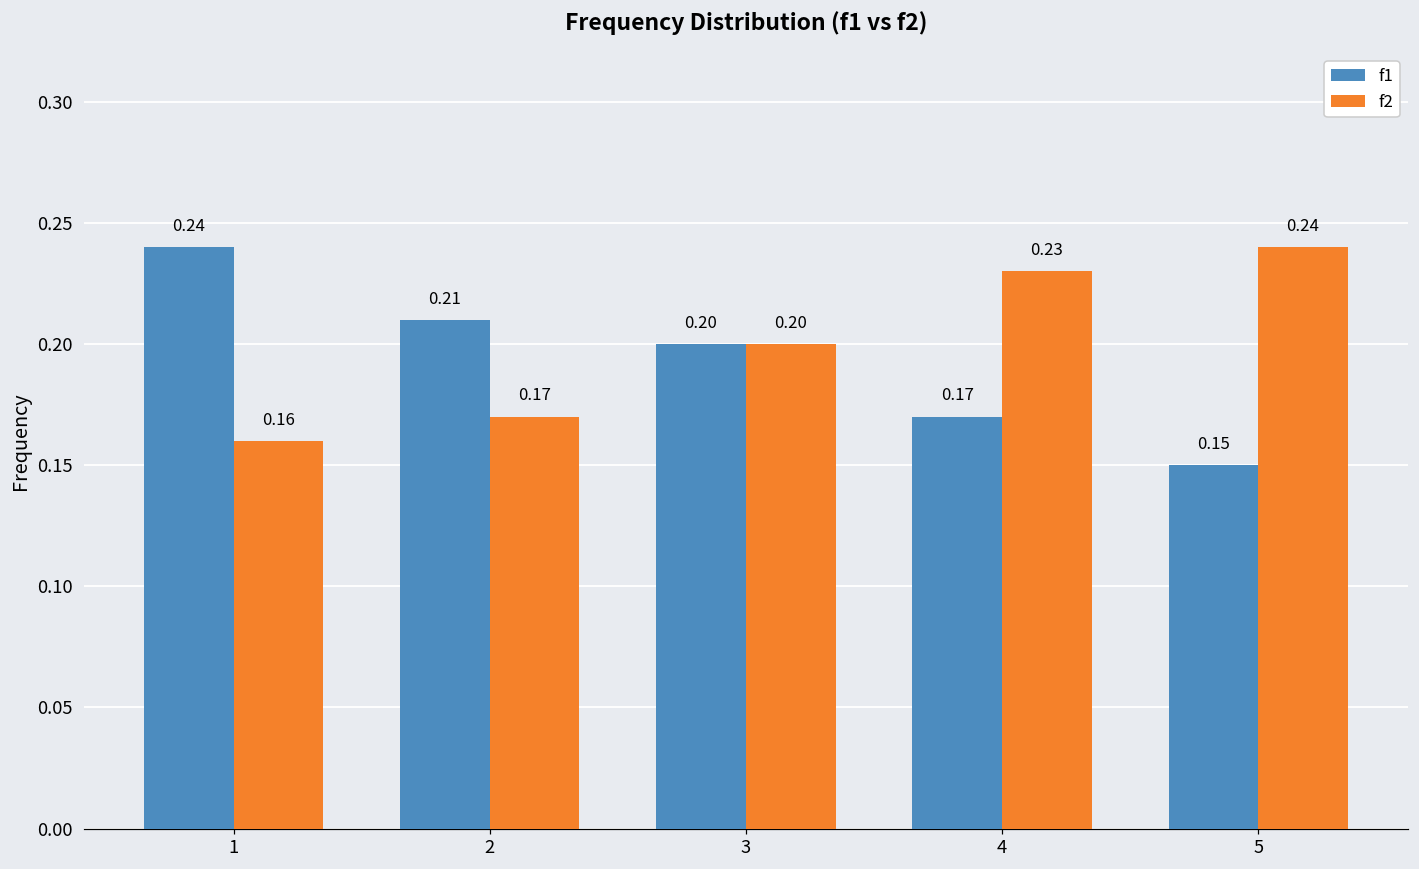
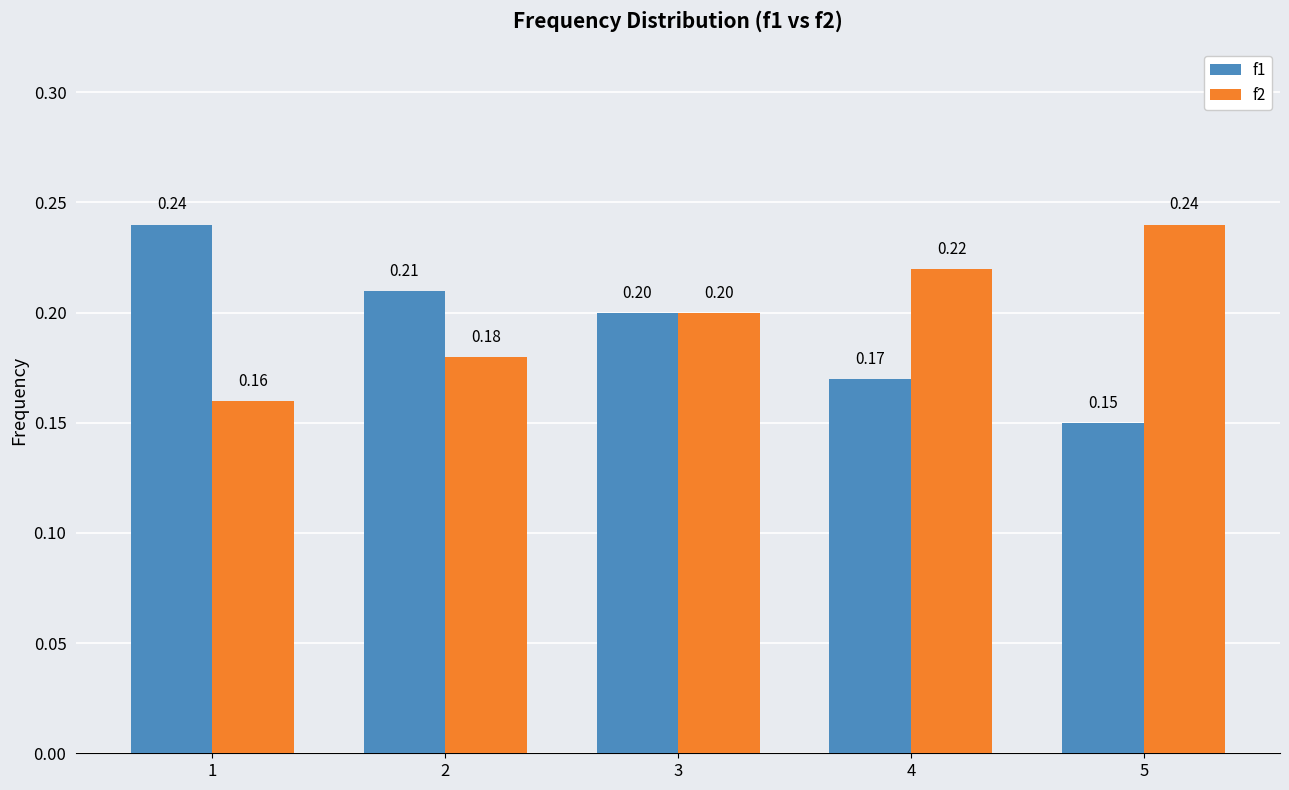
  {
    "f1": {
      "1": 0.24,
      "2": 0.21,
      "3": 0.20,
      "4": 0.17,
      "5": 0.15
    },
    "f2": {
      "1": 0.16,
-     "2": 0.17,
+     "2": 0.18,
      "3": 0.20,
-     "4": 0.23,
+     "4": 0.22,
      "5": 0.24
    }
  }
